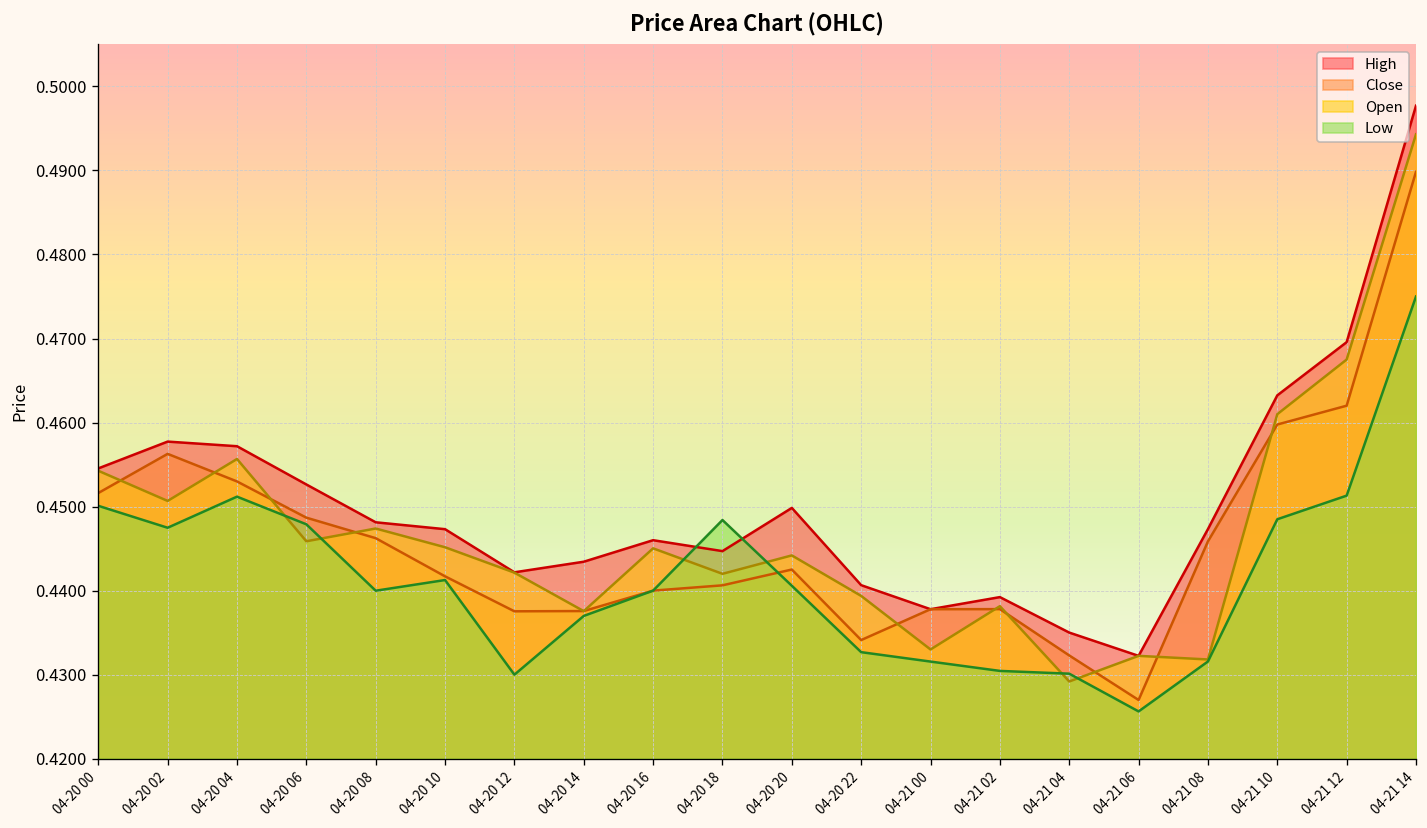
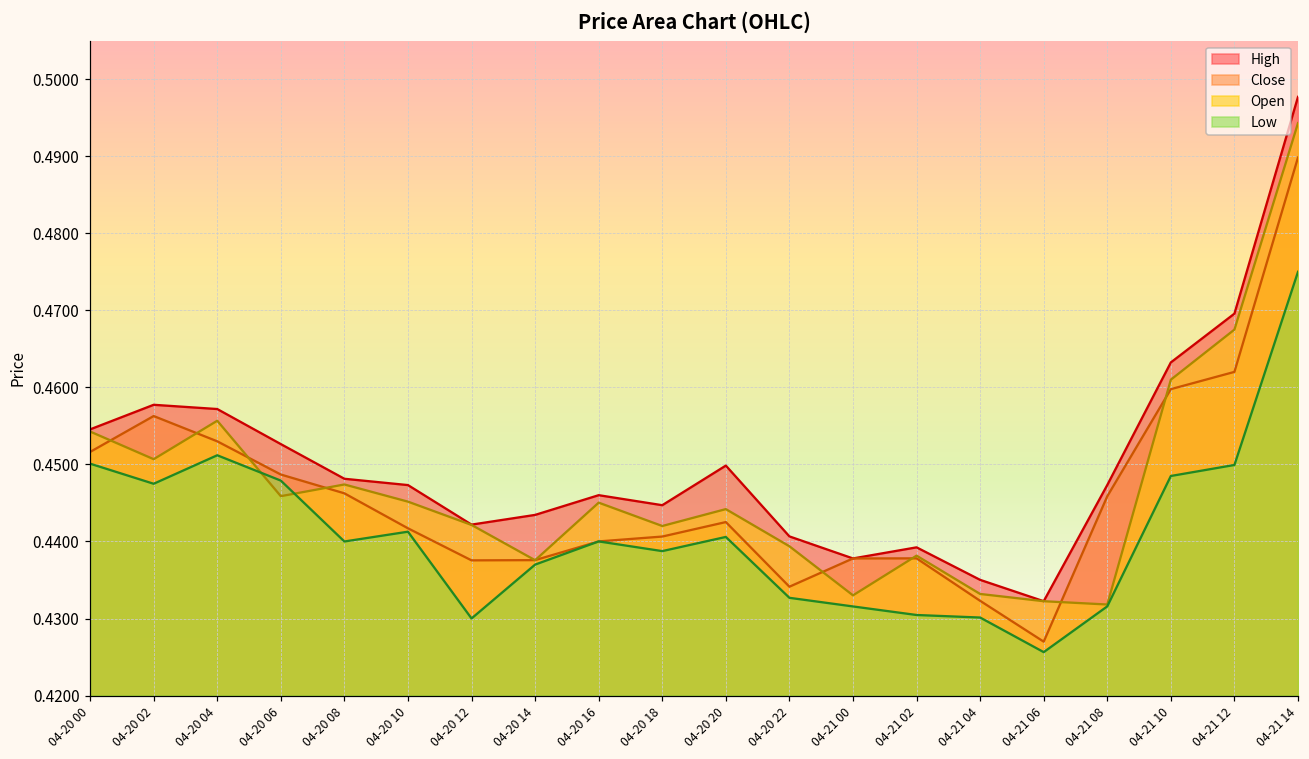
  {
    "Open": {
      "04-20 02": 0.451,
      "04-20 04": 0.456,
      "04-20 06": 0.446,
      "04-20 08": 0.447,
      "04-20 10": 0.445,
      "04-20 16": 0.445,
      "04-20 18": 0.442,
      "04-20 20": 0.444,
      "04-20 22": 0.439,
      "04-21 00": 0.433,
-     "04-21 04": 0.429,
+     "04-21 04": 0.433,
      "04-21 10": 0.461,
      "04-21 12": 0.468,
      "04-21 14": 0.494
    },
    "Low": {
      "04-20 00": 0.450,
      "04-20 02": 0.447,
      "04-20 04": 0.451,
      "04-20 06": 0.448,
      "04-20 08": 0.440,
      "04-20 10": 0.441,
      "04-20 12": 0.430,
      "04-20 14": 0.437,
-     "04-20 18": 0.448,
+     "04-20 18": 0.439,
      "04-20 20": 0.441,
      "04-20 22": 0.433,
      "04-21 00": 0.432,
      "04-21 02": 0.430,
      "04-21 04": 0.430,
      "04-21 06": 0.426,
      "04-21 10": 0.449,
-     "04-21 12": 0.451,
+     "04-21 12": 0.450,
      "04-21 14": 0.475
    }
  }
